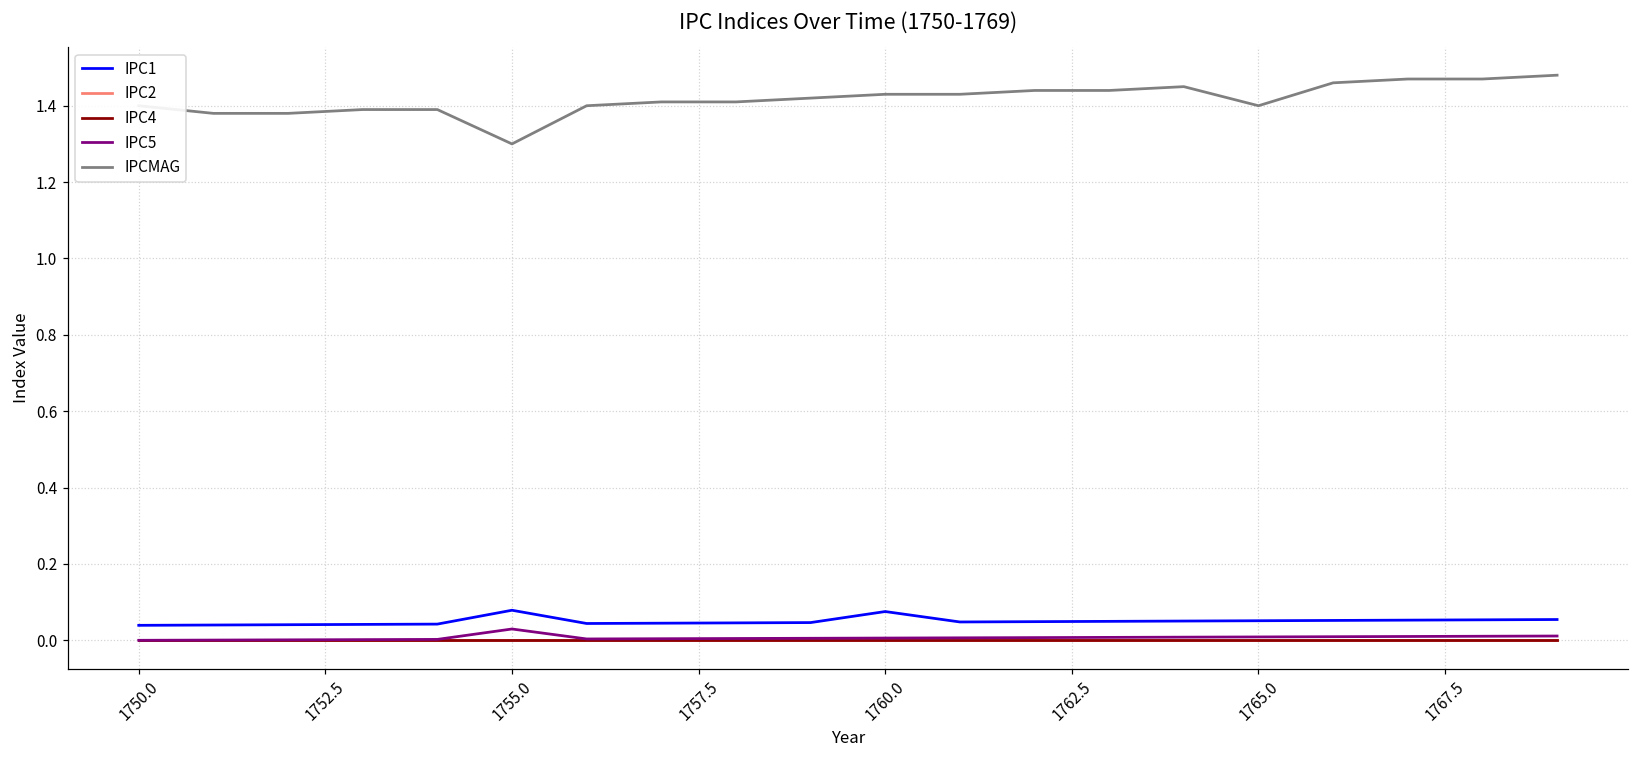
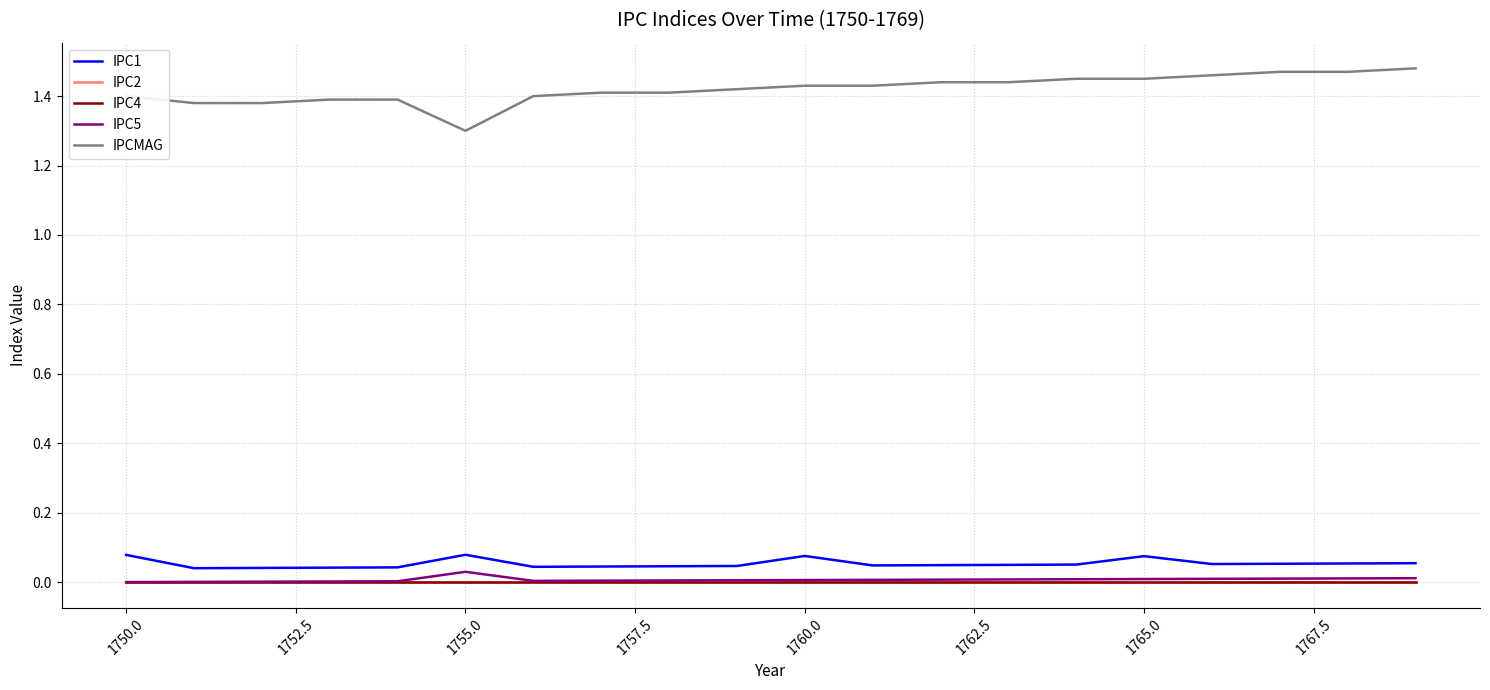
  {
    "IPC1": {
-     "1750.0": 0.04,
+     "1750.0": 0.08,
      "1755.0": 0.08,
      "1760.0": 0.08,
-     "1765.0": 0.05
+     "1765.0": 0.07
    },
    "IPC4": {
      "1755.0": 0.00,
      "1765.0": 0.00
    },
    "IPC5": {
      "1755.0": 0.03,
      "1765.0": 0.01
    },
    "IPCMAG": {
      "1755.0": 1.30,
      "1760.0": 1.43,
-     "1765.0": 1.40
+     "1765.0": 1.45
    }
  }
